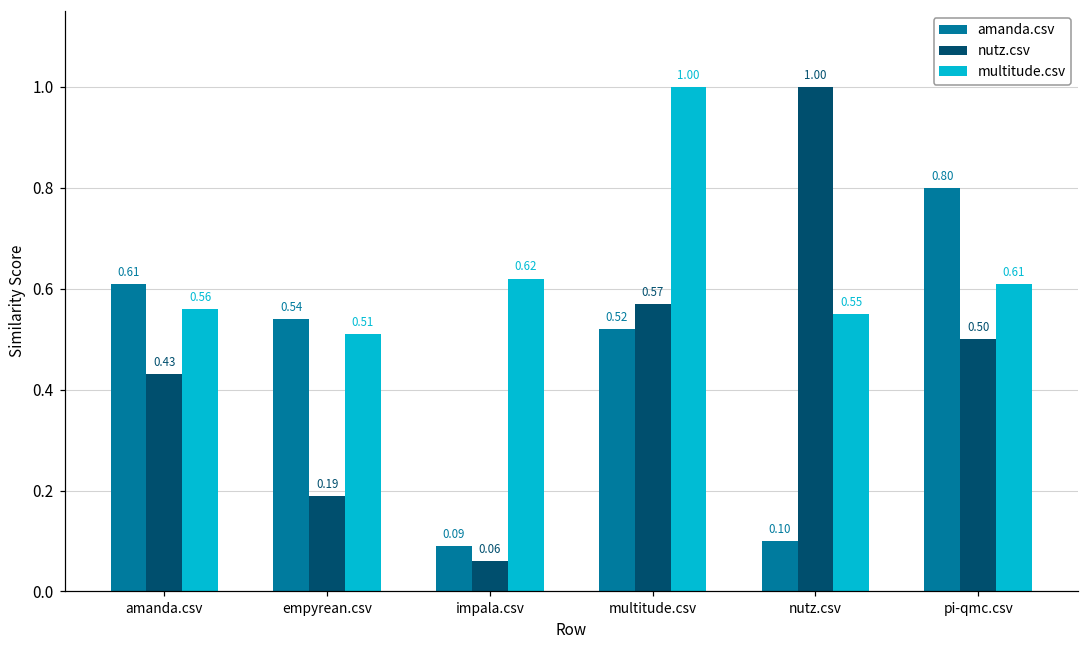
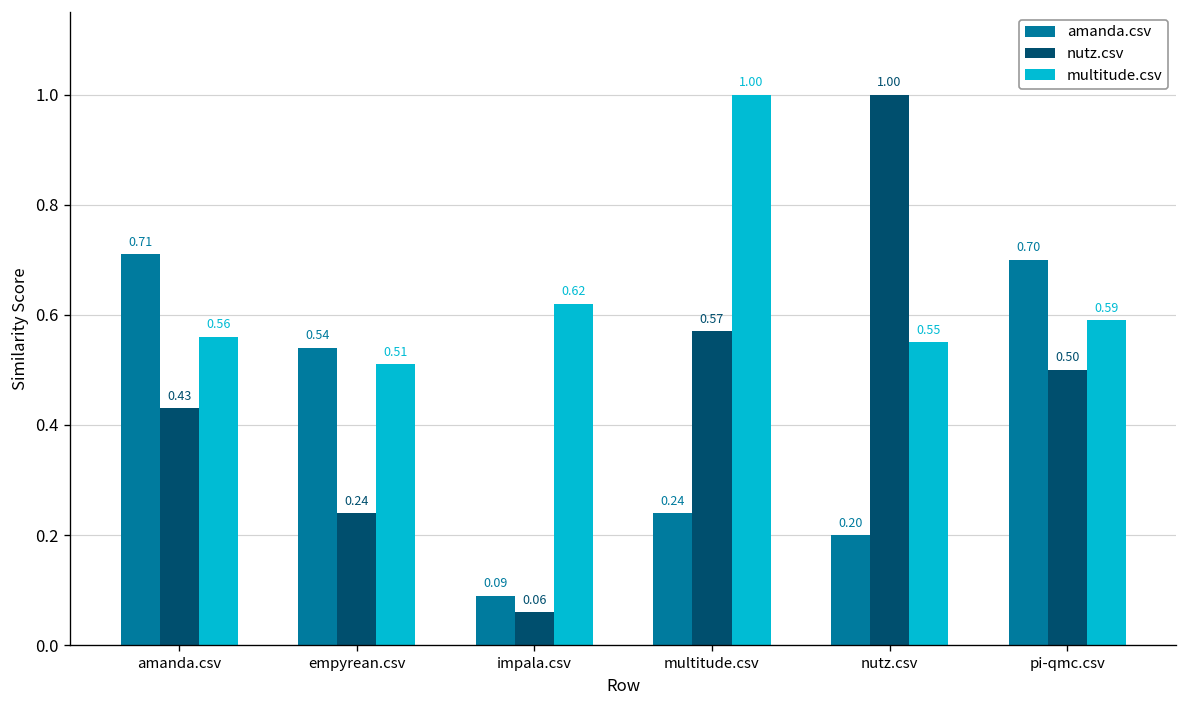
  {
    "amanda.csv": {
-     "amanda.csv": 0.61,
+     "amanda.csv": 0.71,
      "empyrean.csv": 0.54,
      "impala.csv": 0.09,
-     "multitude.csv": 0.52,
-     "nutz.csv": 0.10,
-     "pi-qmc.csv": 0.80
+     "multitude.csv": 0.24,
+     "nutz.csv": 0.20,
+     "pi-qmc.csv": 0.70
    },
    "nutz.csv": {
      "amanda.csv": 0.43,
-     "empyrean.csv": 0.19,
+     "empyrean.csv": 0.24,
      "impala.csv": 0.06,
      "multitude.csv": 0.57,
      "nutz.csv": 1.00,
      "pi-qmc.csv": 0.50
    },
    "multitude.csv": {
      "amanda.csv": 0.56,
      "empyrean.csv": 0.51,
      "impala.csv": 0.62,
      "multitude.csv": 1.00,
      "nutz.csv": 0.55,
-     "pi-qmc.csv": 0.61
+     "pi-qmc.csv": 0.59
    }
  }
